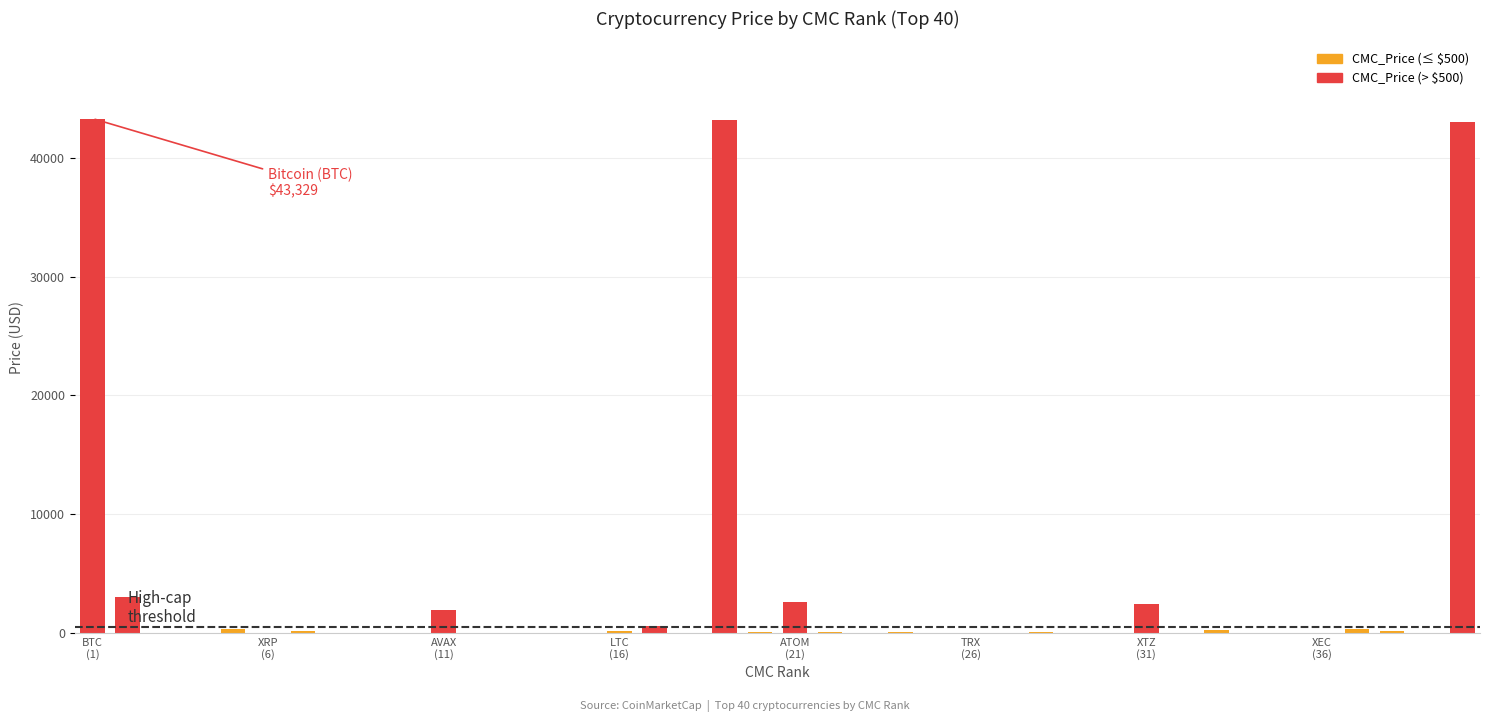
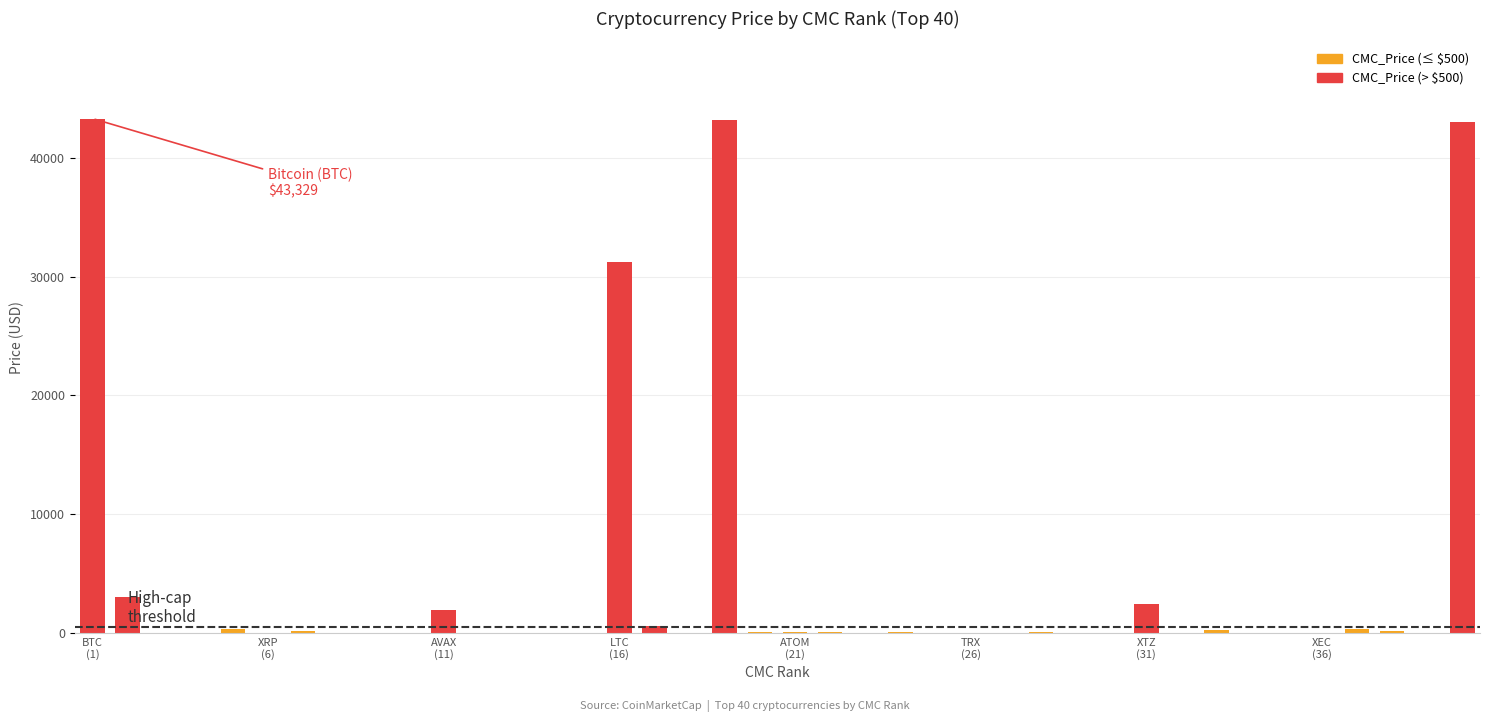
  {
    "AVAX (11)": 1900,
-   "LTC (16)": 200,
-   "ATOM (21)": 2600,
+   "LTC (16)": 31200,
+   "ATOM (21)": 0,
    "XTZ (31)": 2400
  }
